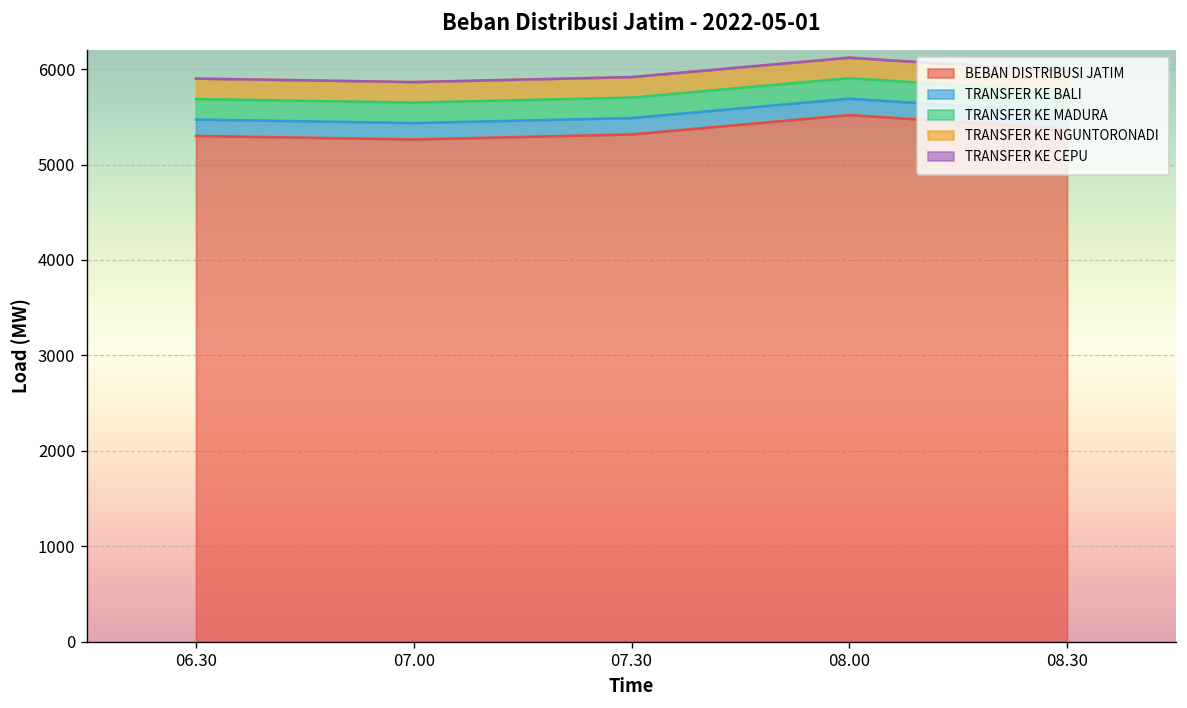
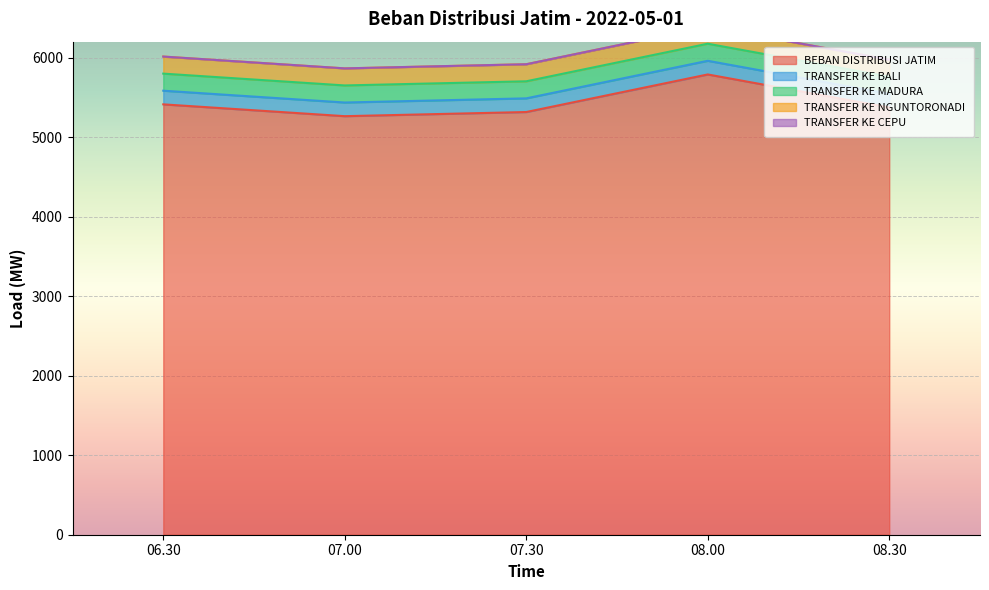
  {
    "BEBAN DISTRIBUSI JATIM": {
-     "06.30": 5300,
+     "06.30": 5400,
      "07.00": 5300,
      "07.30": 5300,
-     "08.00": 5500
+     "08.00": 5800
    },
    "TRANSFER KE BALI": {
      "06.30": 200,
      "07.00": 200,
      "07.30": 200,
      "08.00": 200
    },
    "TRANSFER KE MADURA": {
      "06.30": 200,
      "07.00": 200,
      "07.30": 200,
      "08.00": 200
    }
  }
